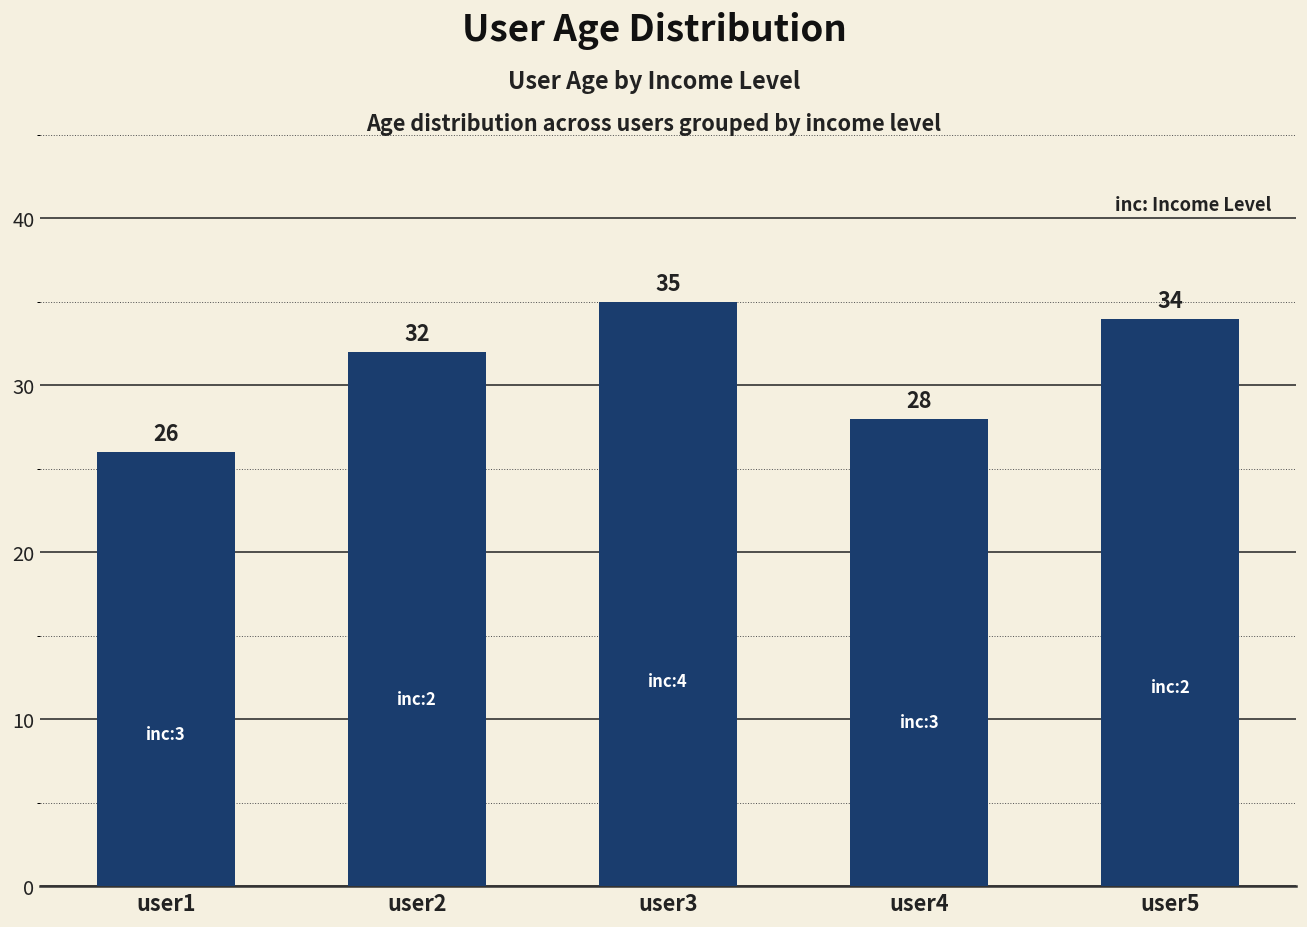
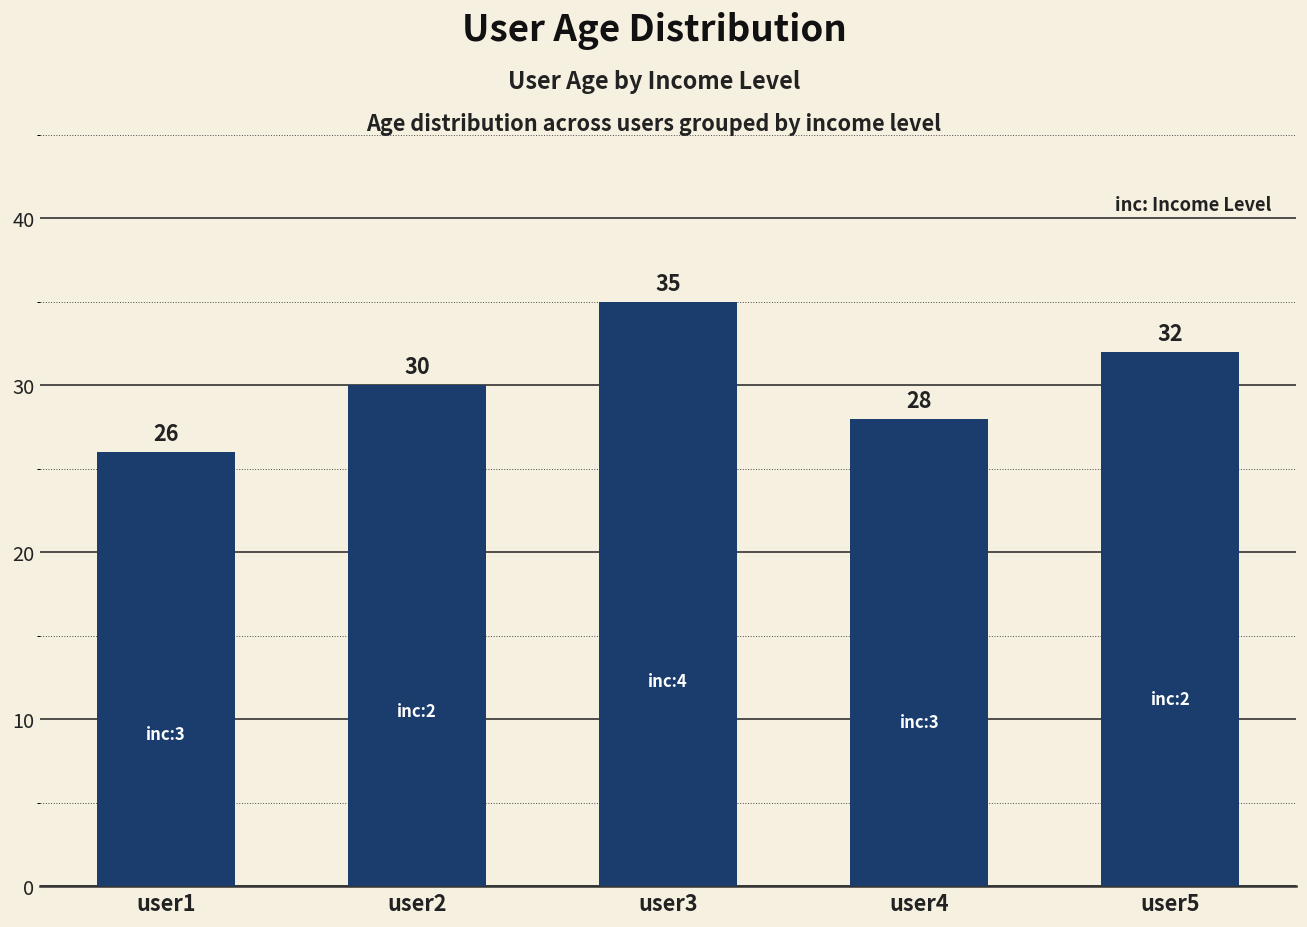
  {
    "user1": 26,
-   "user2": 32,
+   "user2": 30,
    "user3": 35,
    "user4": 28,
-   "user5": 34
+   "user5": 32
  }
